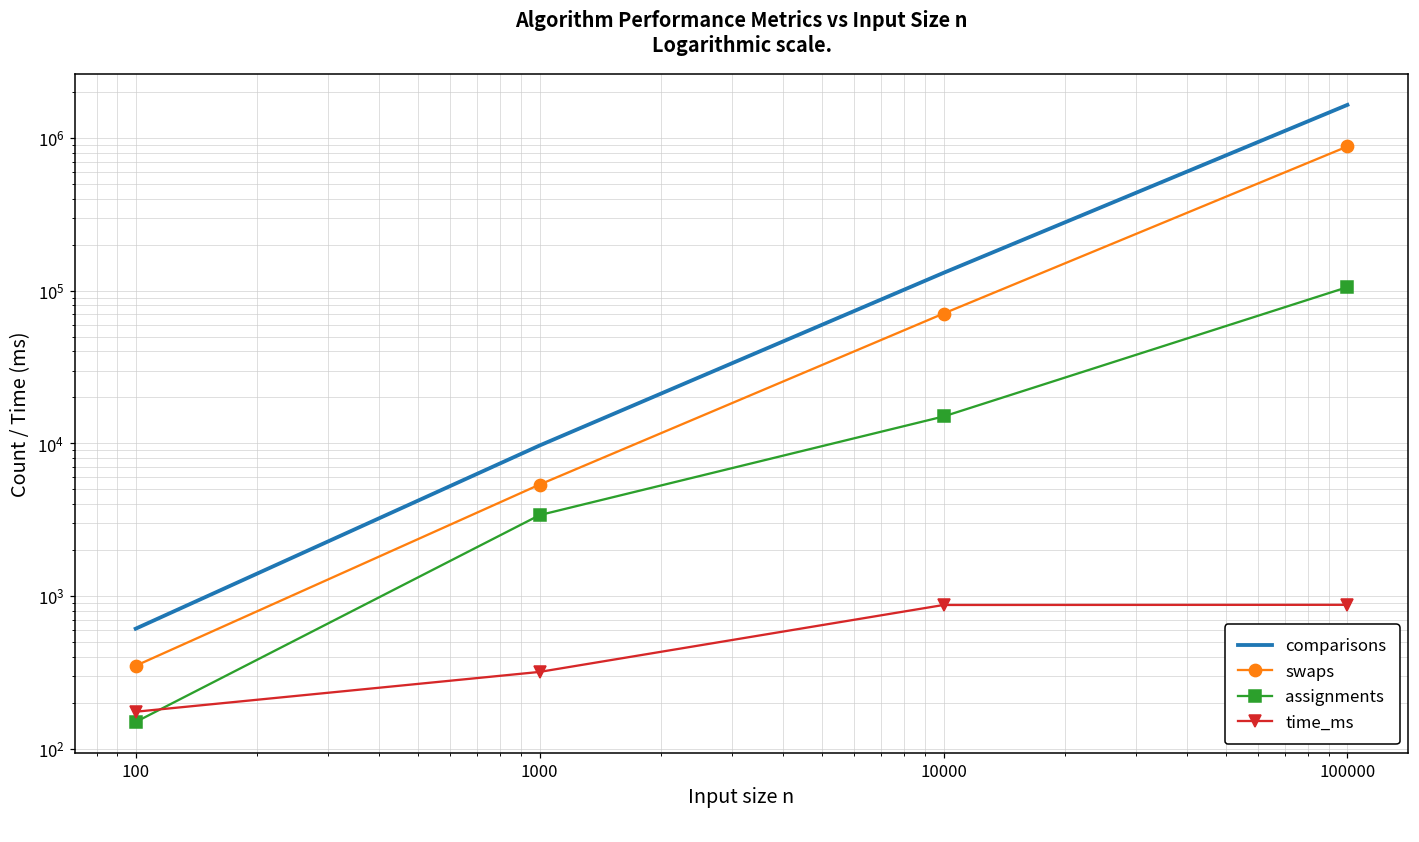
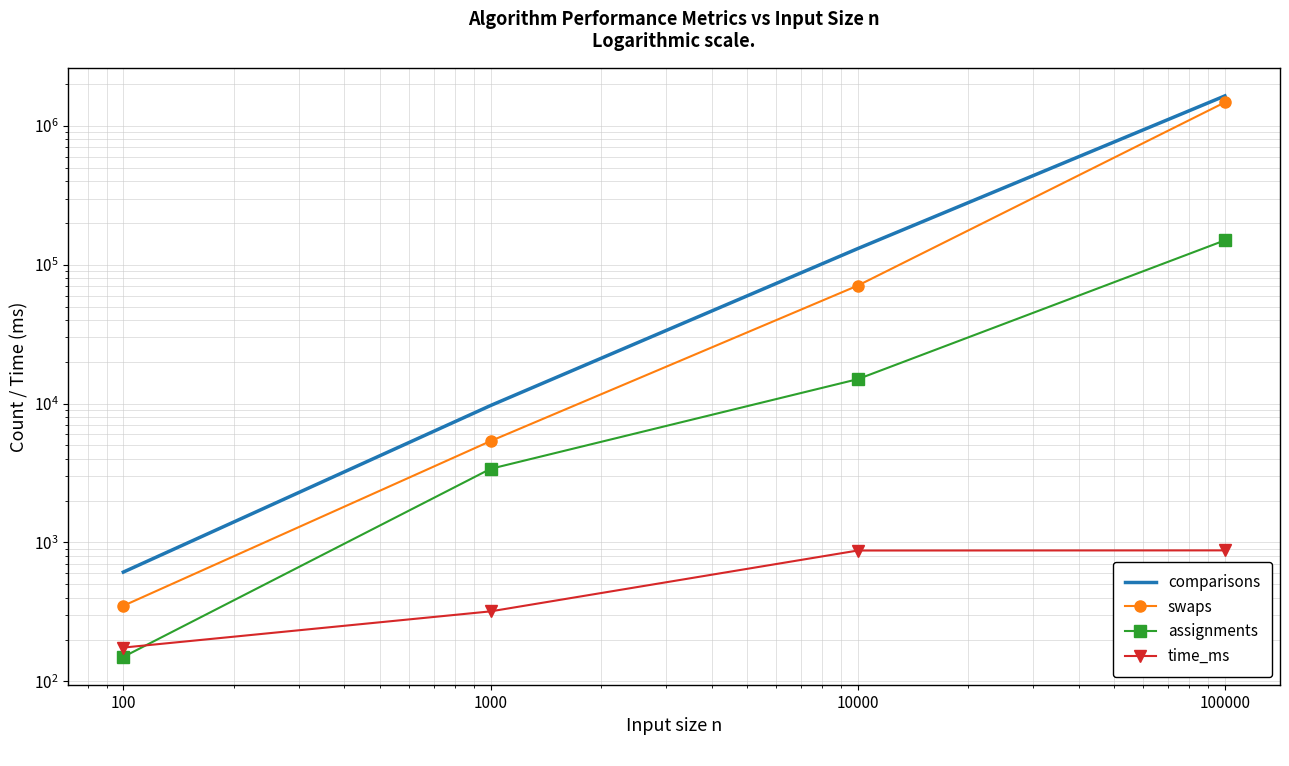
  {
    "comparisons": {
      "100": 600,
      "1000": 10000,
      "10000": 130000,
      "100000": 1600000
    },
    "swaps": {
      "100": 350,
      "1000": 5400,
      "10000": 70000,
-     "100000": 900000
+     "100000": 1500000
    },
    "assignments": {
      "100": 150,
      "1000": 3400,
      "10000": 15000,
-     "100000": 110000
+     "100000": 150000
    },
    "time_ms": {
      "100": 180,
      "1000": 320,
      "10000": 900,
      "100000": 900
    }
  }
